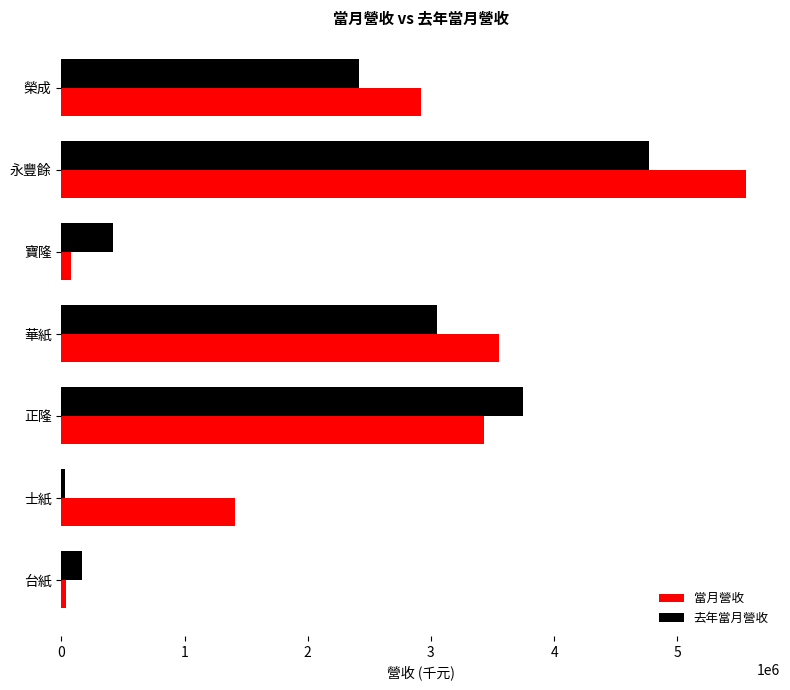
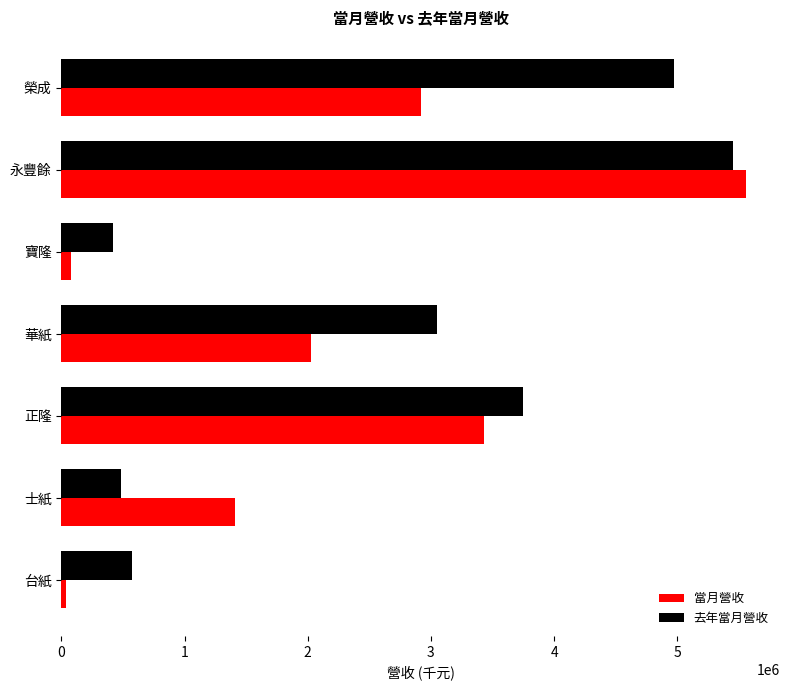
  {
    "當月營收": {
      "榮成": 2920000,
      "永豐餘": 5560000,
      "寶隆": 80000,
-     "華紙": 3550000,
+     "華紙": 2030000,
      "正隆": 3430000,
      "士紙": 1410000,
      "台紙": 40000
    },
    "去年當月營收": {
-     "榮成": 2420000,
-     "永豐餘": 4770000,
+     "榮成": 4970000,
+     "永豐餘": 5450000,
      "寶隆": 420000,
      "華紙": 3050000,
      "正隆": 3750000,
-     "士紙": 30000,
-     "台紙": 170000
+     "士紙": 480000,
+     "台紙": 570000
    }
  }
